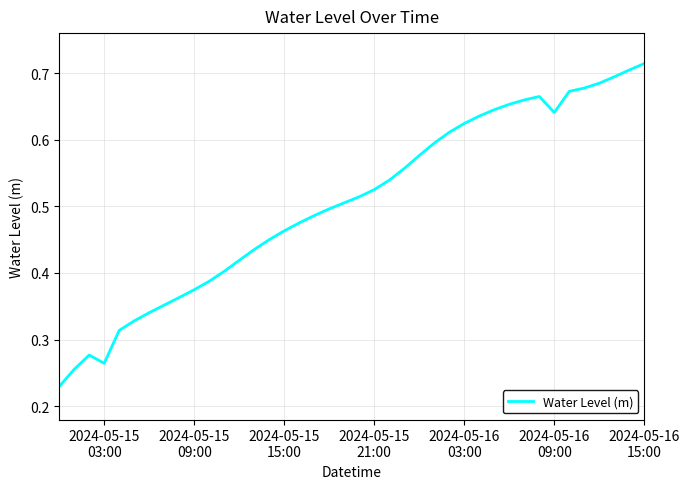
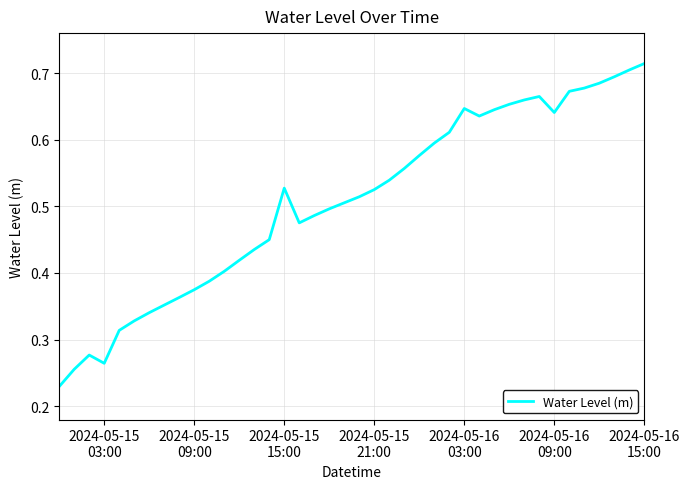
  {
    "2024-05-15 03:00": 0.26,
    "2024-05-15 09:00": 0.37,
-   "2024-05-15 15:00": 0.46,
+   "2024-05-15 15:00": 0.53,
    "2024-05-15 21:00": 0.53,
-   "2024-05-16 03:00": 0.62,
+   "2024-05-16 03:00": 0.65,
    "2024-05-16 09:00": 0.64,
    "2024-05-16 15:00": 0.71
  }
